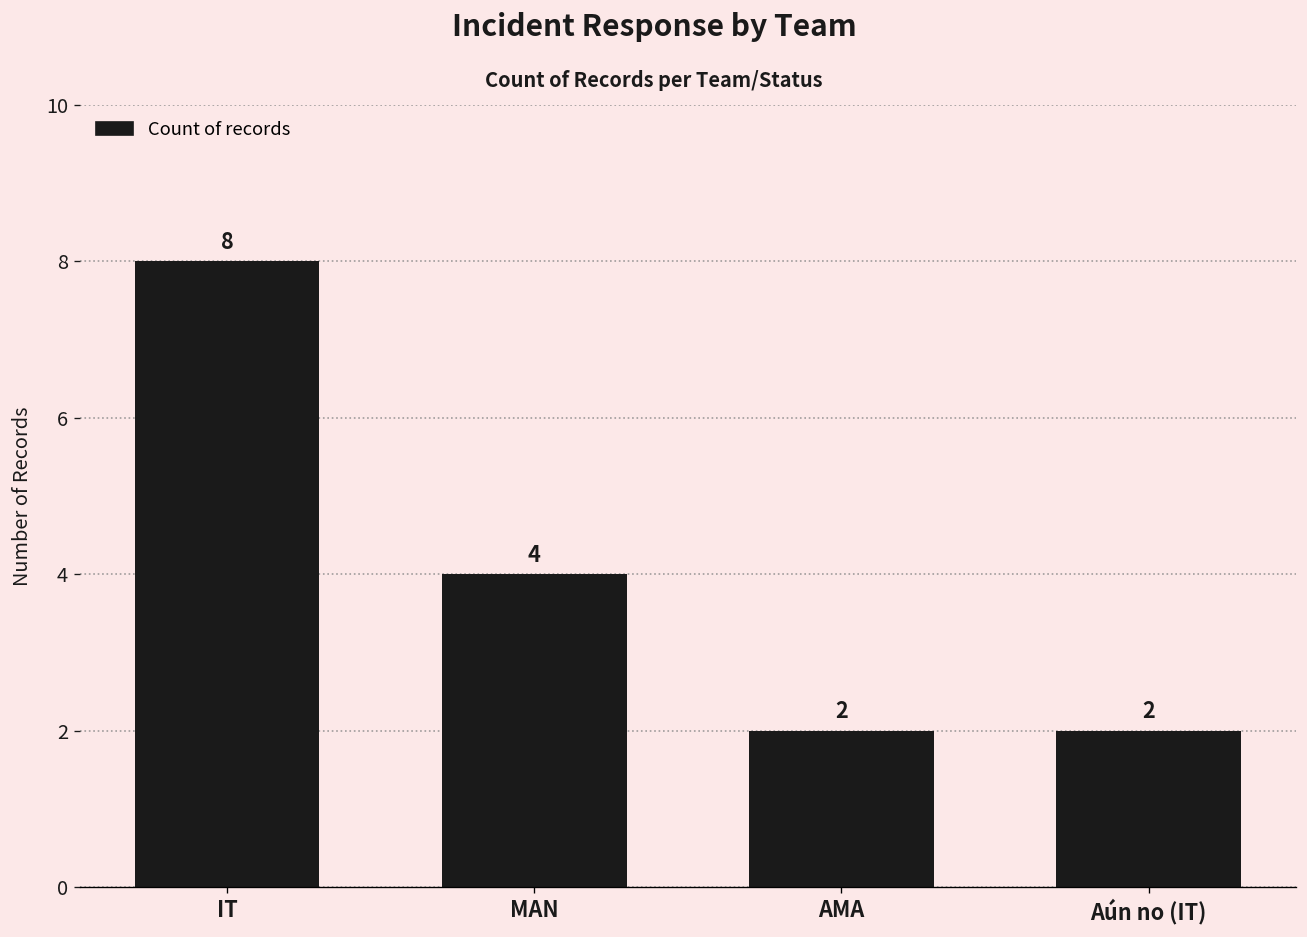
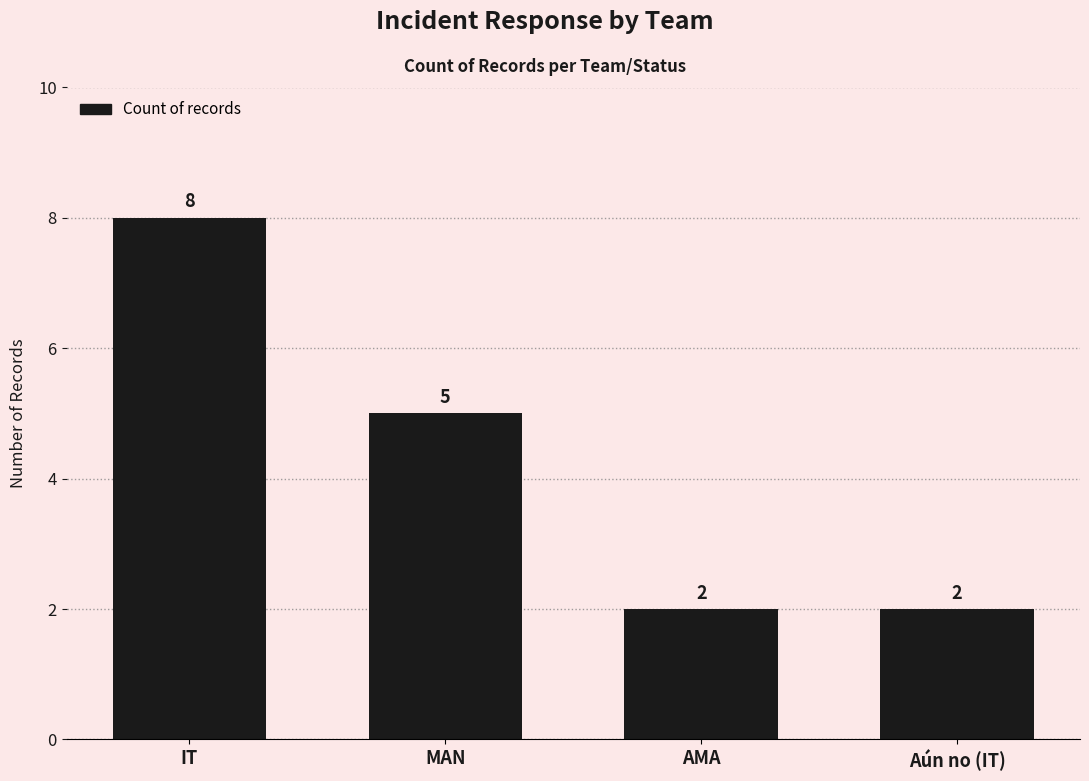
  {
    "IT": 8,
-   "MAN": 4,
+   "MAN": 5,
    "AMA": 2,
    "Aún no (IT)": 2
  }
